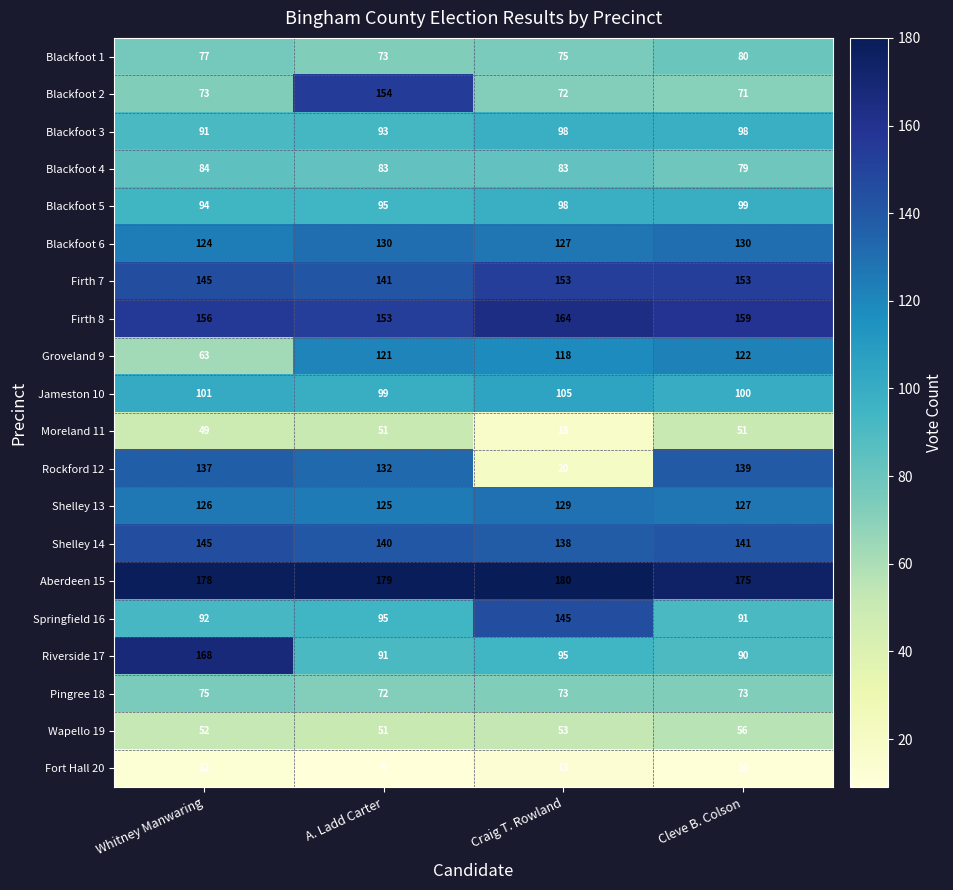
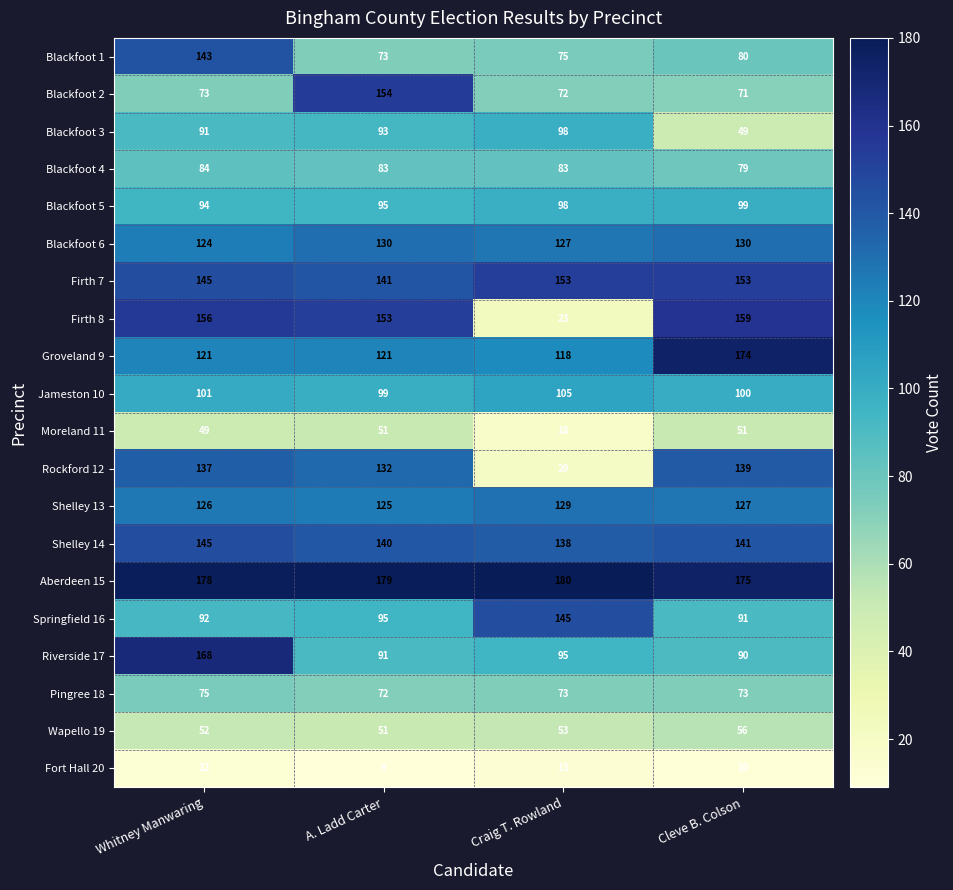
  {
    "Blackfoot 1": {
-     "Whitney Manwaring": 77,
+     "Whitney Manwaring": 143,
      "A. Ladd Carter": 73,
      "Craig T. Rowland": 75,
      "Cleve B. Colson": 80
    },
    "Blackfoot 2": {
      "Whitney Manwaring": 73,
      "A. Ladd Carter": 154,
      "Craig T. Rowland": 72,
      "Cleve B. Colson": 71
    },
    "Blackfoot 3": {
      "Whitney Manwaring": 91,
      "A. Ladd Carter": 93,
      "Craig T. Rowland": 98,
-     "Cleve B. Colson": 98
+     "Cleve B. Colson": 49
    },
    "Blackfoot 4": {
      "Whitney Manwaring": 84,
      "A. Ladd Carter": 83,
      "Craig T. Rowland": 83,
      "Cleve B. Colson": 79
    },
    "Blackfoot 5": {
      "Whitney Manwaring": 94,
      "A. Ladd Carter": 95,
      "Craig T. Rowland": 98,
      "Cleve B. Colson": 99
    },
    "Blackfoot 6": {
      "Whitney Manwaring": 124,
      "A. Ladd Carter": 130,
      "Craig T. Rowland": 127,
      "Cleve B. Colson": 130
    },
    "Firth 7": {
      "Whitney Manwaring": 145,
      "A. Ladd Carter": 141,
      "Craig T. Rowland": 153,
      "Cleve B. Colson": 153
    },
    "Firth 8": {
      "Whitney Manwaring": 156,
      "A. Ladd Carter": 153,
-     "Craig T. Rowland": 164,
+     "Craig T. Rowland": 23,
      "Cleve B. Colson": 159
    },
    "Groveland 9": {
-     "Whitney Manwaring": 63,
+     "Whitney Manwaring": 121,
      "A. Ladd Carter": 121,
      "Craig T. Rowland": 118,
-     "Cleve B. Colson": 122
+     "Cleve B. Colson": 174
    },
    "Jameston 10": {
      "Whitney Manwaring": 101,
      "A. Ladd Carter": 99,
      "Craig T. Rowland": 105,
      "Cleve B. Colson": 100
    },
    "Moreland 11": {
      "Whitney Manwaring": 49,
      "A. Ladd Carter": 51,
      "Craig T. Rowland": 18,
      "Cleve B. Colson": 51
    },
    "Rockford 12": {
      "Whitney Manwaring": 137,
      "A. Ladd Carter": 132,
      "Craig T. Rowland": 20,
      "Cleve B. Colson": 139
    },
    "Shelley 13": {
      "Whitney Manwaring": 126,
      "A. Ladd Carter": 125,
      "Craig T. Rowland": 129,
      "Cleve B. Colson": 127
    },
    "Shelley 14": {
      "Whitney Manwaring": 145,
      "A. Ladd Carter": 140,
      "Craig T. Rowland": 138,
      "Cleve B. Colson": 141
    },
    "Aberdeen 15": {
      "Whitney Manwaring": 178,
      "A. Ladd Carter": 179,
      "Craig T. Rowland": 180,
      "Cleve B. Colson": 175
    },
    "Springfield 16": {
      "Whitney Manwaring": 92,
      "A. Ladd Carter": 95,
      "Craig T. Rowland": 145,
      "Cleve B. Colson": 91
    },
    "Riverside 17": {
      "Whitney Manwaring": 168,
      "A. Ladd Carter": 91,
      "Craig T. Rowland": 95,
      "Cleve B. Colson": 90
    },
    "Pingree 18": {
      "Whitney Manwaring": 75,
      "A. Ladd Carter": 72,
      "Craig T. Rowland": 73,
      "Cleve B. Colson": 73
    },
    "Wapello 19": {
      "Whitney Manwaring": 52,
      "A. Ladd Carter": 51,
      "Craig T. Rowland": 53,
      "Cleve B. Colson": 56
    }
  }
